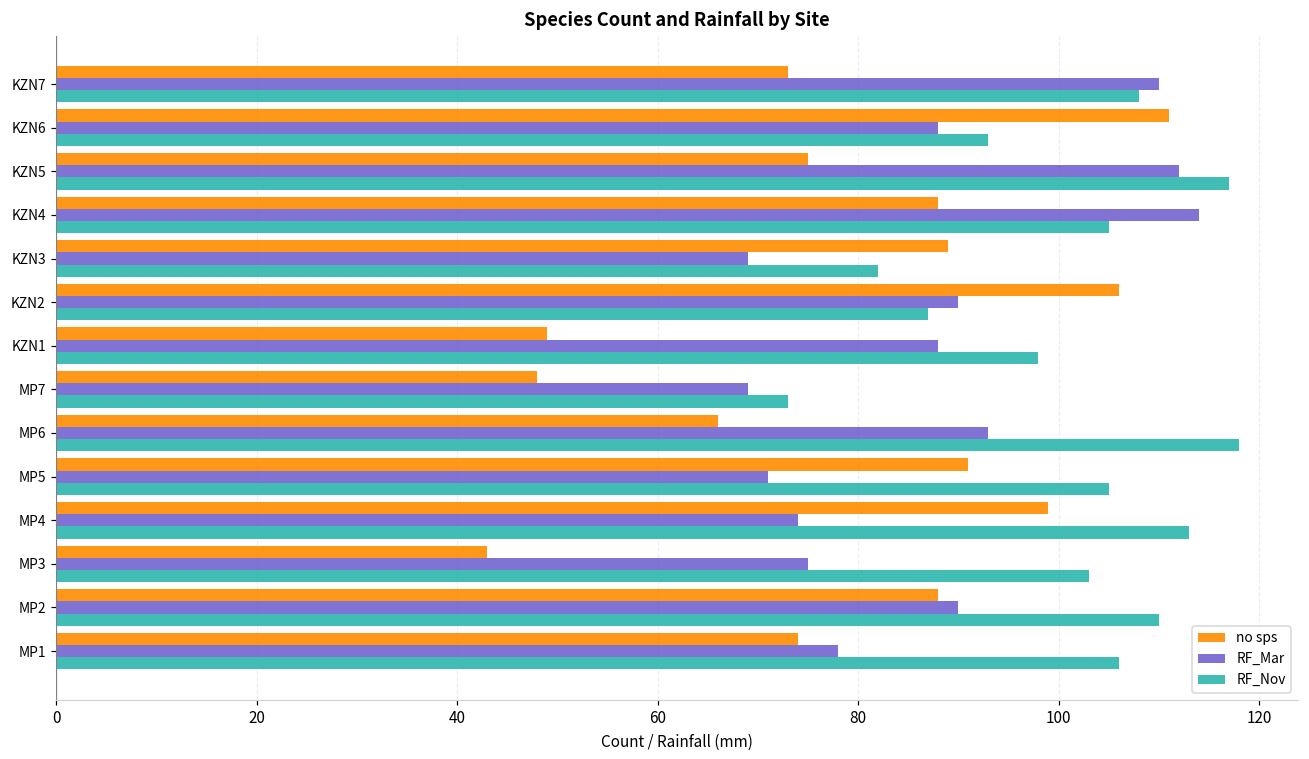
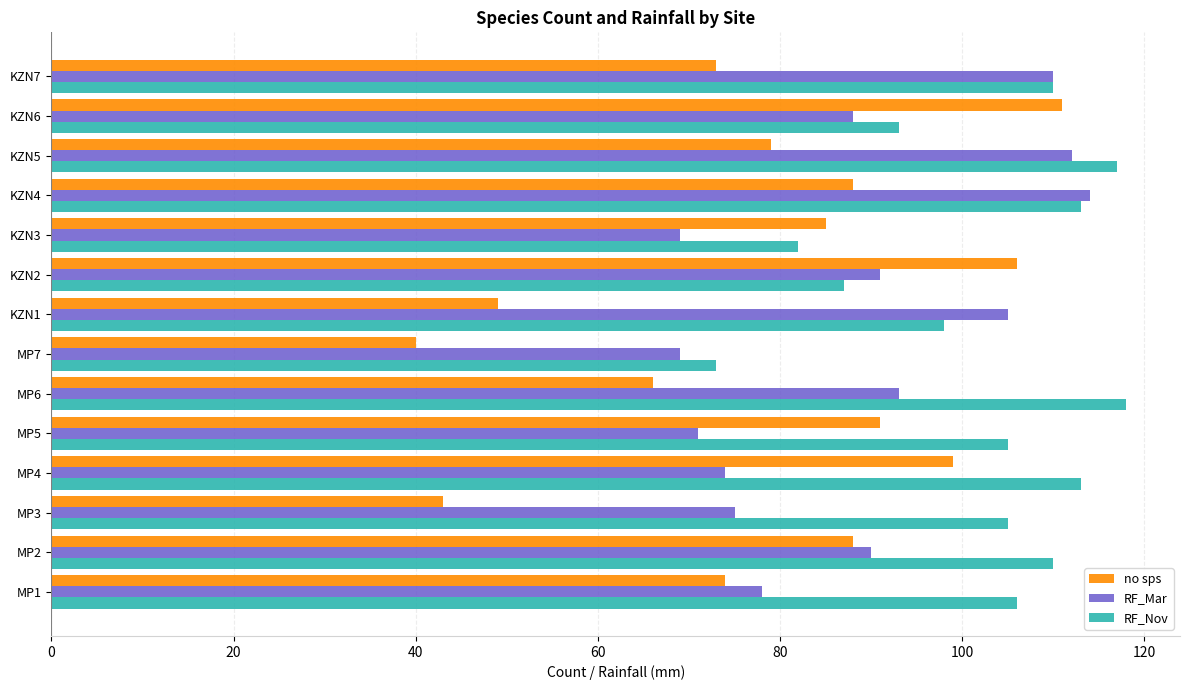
  {
    "no sps": {
      "KZN7": 73,
      "KZN6": 111,
-     "KZN5": 75,
+     "KZN5": 79,
      "KZN4": 88,
-     "KZN3": 89,
+     "KZN3": 85,
      "KZN2": 106,
      "KZN1": 49,
-     "MP7": 48,
+     "MP7": 40,
      "MP6": 66,
      "MP5": 91,
      "MP4": 99,
      "MP3": 43,
      "MP2": 88,
      "MP1": 74
    },
    "RF_Mar": {
      "KZN7": 110,
      "KZN6": 88,
      "KZN5": 112,
      "KZN4": 114,
      "KZN3": 69,
-     "KZN2": 90,
-     "KZN1": 88,
+     "KZN2": 91,
+     "KZN1": 105,
      "MP7": 69,
      "MP6": 93,
      "MP5": 71,
      "MP4": 74,
      "MP3": 75,
      "MP2": 90,
      "MP1": 78
    },
    "RF_Nov": {
-     "KZN7": 108,
+     "KZN7": 110,
      "KZN6": 93,
      "KZN5": 117,
-     "KZN4": 105,
+     "KZN4": 113,
      "KZN3": 82,
      "KZN2": 87,
      "KZN1": 98,
      "MP7": 73,
      "MP6": 118,
      "MP5": 105,
      "MP4": 113,
-     "MP3": 103,
+     "MP3": 105,
      "MP2": 110,
      "MP1": 106
    }
  }
